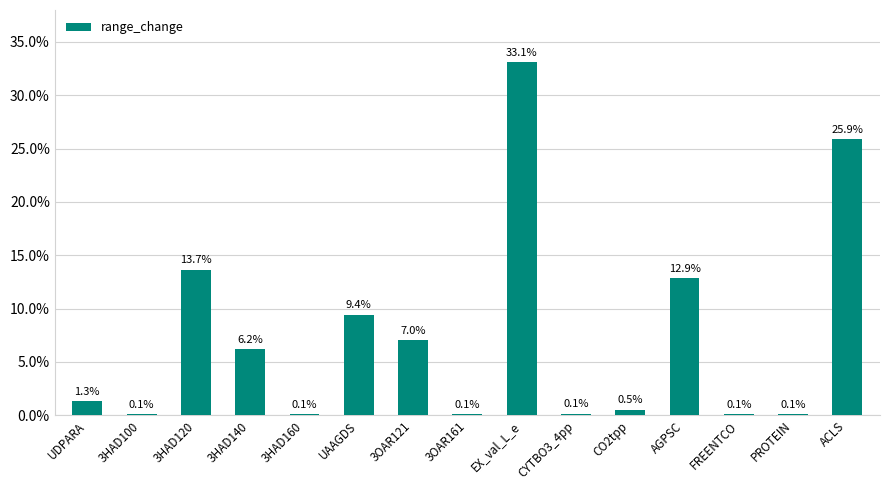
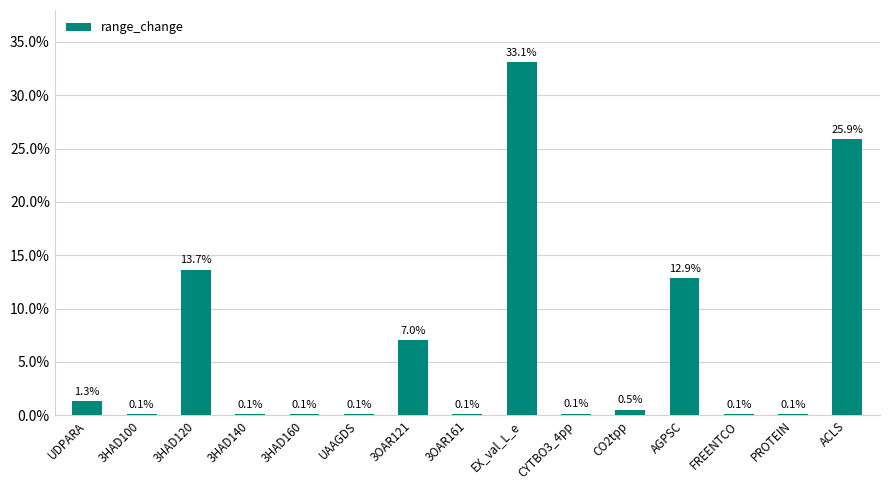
  {
    "UDPARA": "1.3%",
    "3HAD100": "0.1%",
    "3HAD120": "13.7%",
-   "3HAD140": "6.2%",
+   "3HAD140": "0.1%",
    "3HAD160": "0.1%",
-   "UAAGDS": "9.4%",
+   "UAAGDS": "0.1%",
    "3OAR121": "7.0%",
    "3OAR161": "0.1%",
    "EX_val_L_e": "33.1%",
    "CYTBO3_4pp": "0.1%",
    "CO2tpp": "0.5%",
    "AGPSC": "12.9%",
    "FREENTCO": "0.1%",
    "PROTEIN": "0.1%",
    "ACLS": "25.9%"
  }
